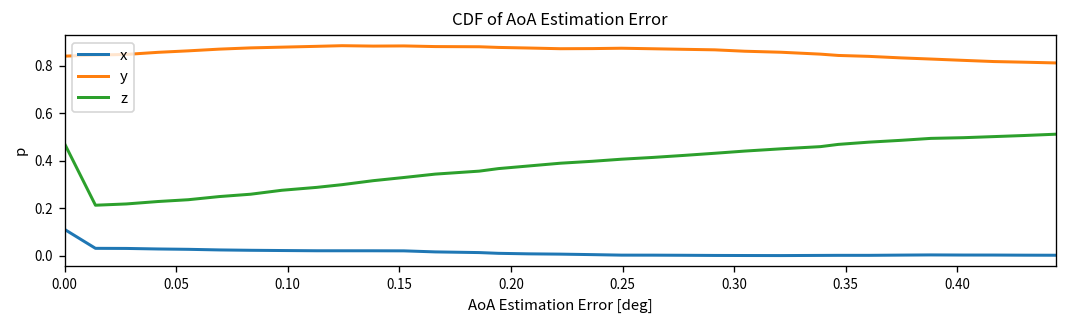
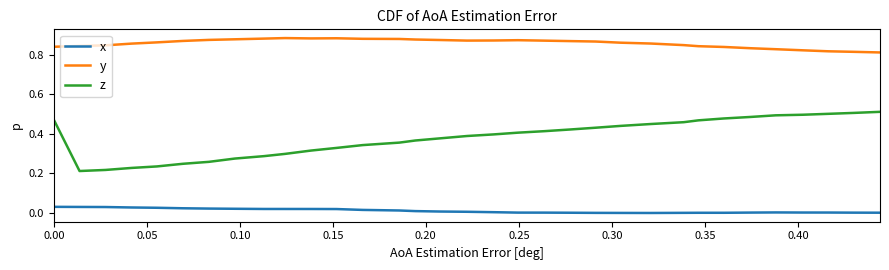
  {
    "x": {
-     "0.00": 0.11
+     "0.00": 0.03
    },
    "y": {
      "0.00": 0.84
    },
    "z": {
      "0.00": 0.47
    }
  }
